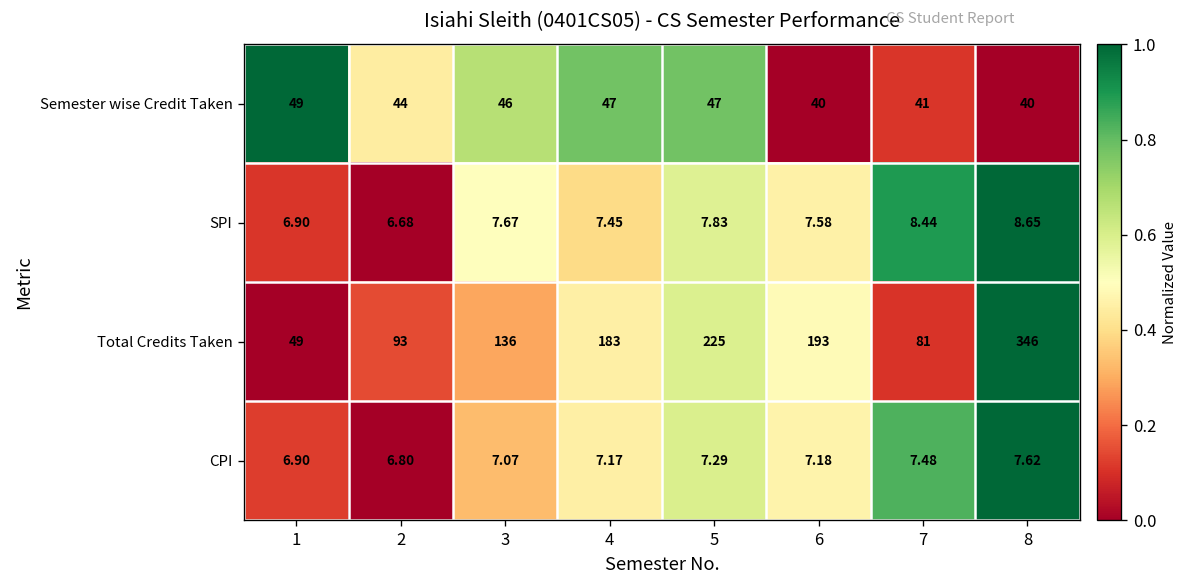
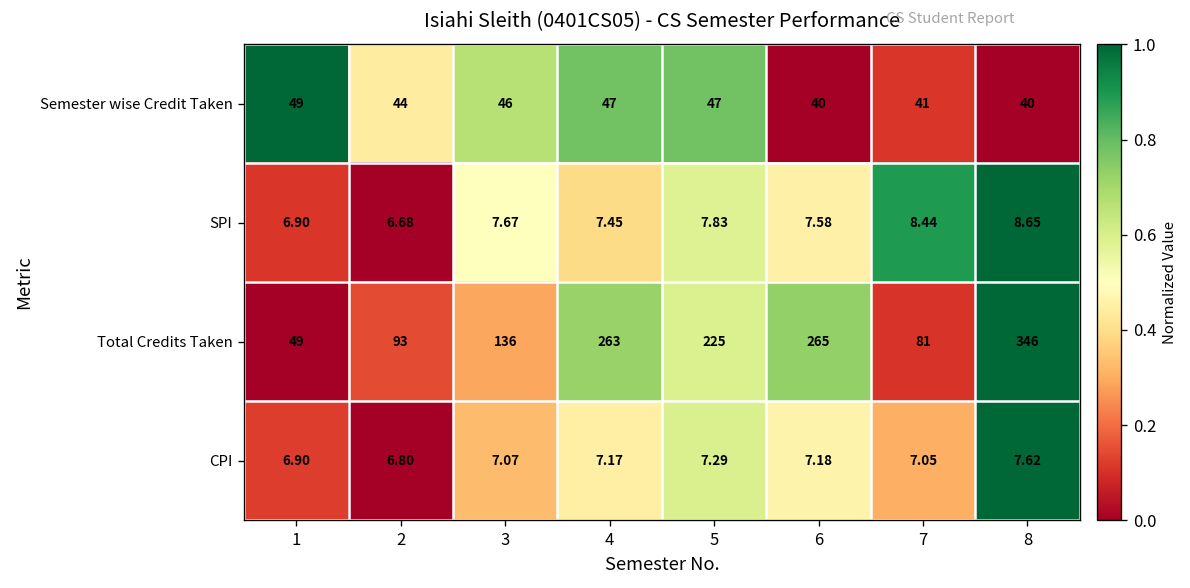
  {
    "Semester wise Credit Taken": {
      "1": 49,
      "2": 44,
      "3": 46,
      "4": 47,
      "5": 47,
      "6": 40,
      "7": 41,
      "8": 40
    },
    "SPI": {
      "1": 6.90,
      "2": 6.68,
      "3": 7.67,
      "4": 7.45,
      "5": 7.83,
      "6": 7.58,
      "7": 8.44,
      "8": 8.65
    },
    "Total Credits Taken": {
      "1": 49,
      "2": 93,
      "3": 136,
-     "4": 183,
+     "4": 263,
      "5": 225,
-     "6": 193,
+     "6": 265,
      "7": 81,
      "8": 346
    },
    "CPI": {
      "1": 6.90,
      "2": 6.80,
      "3": 7.07,
      "4": 7.17,
      "5": 7.29,
      "6": 7.18,
-     "7": 7.48,
+     "7": 7.05,
      "8": 7.62
    }
  }
